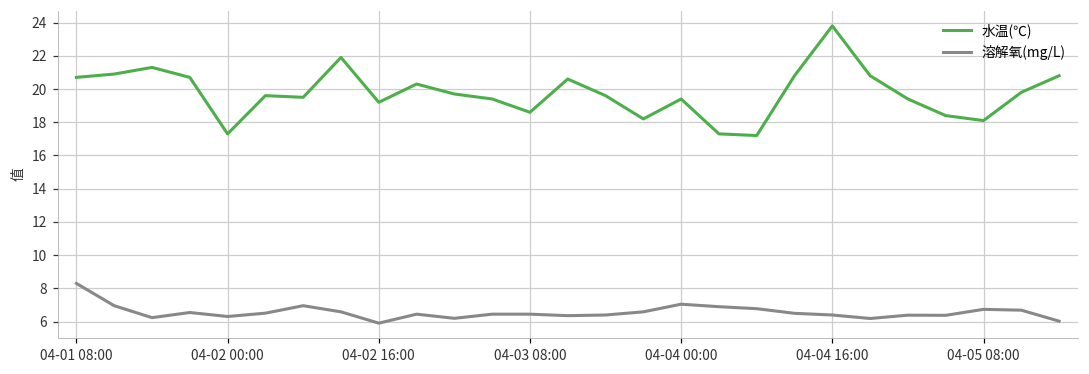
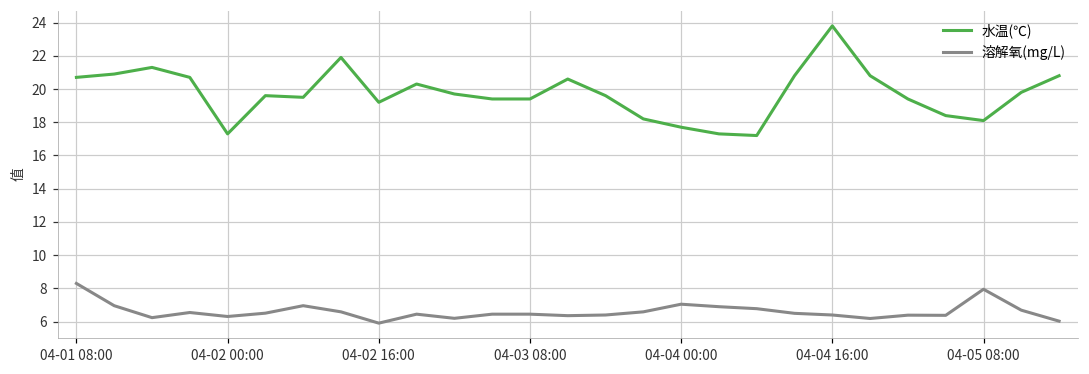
  {
    "水温(℃)": {
      "04-01 08:00": 20.7,
      "04-02 00:00": 17.3,
      "04-02 16:00": 19.2,
-     "04-03 08:00": 18.6,
-     "04-04 00:00": 19.4,
+     "04-03 08:00": 19.4,
+     "04-04 00:00": 17.7,
      "04-04 16:00": 23.8,
      "04-05 08:00": 18.1
    },
    "溶解氧(mg/L)": {
      "04-01 08:00": 8.3,
      "04-02 00:00": 6.3,
      "04-02 16:00": 5.9,
      "04-03 08:00": 6.5,
      "04-04 00:00": 7.1,
      "04-04 16:00": 6.4,
-     "04-05 08:00": 6.7
+     "04-05 08:00": 8.0
    }
  }
